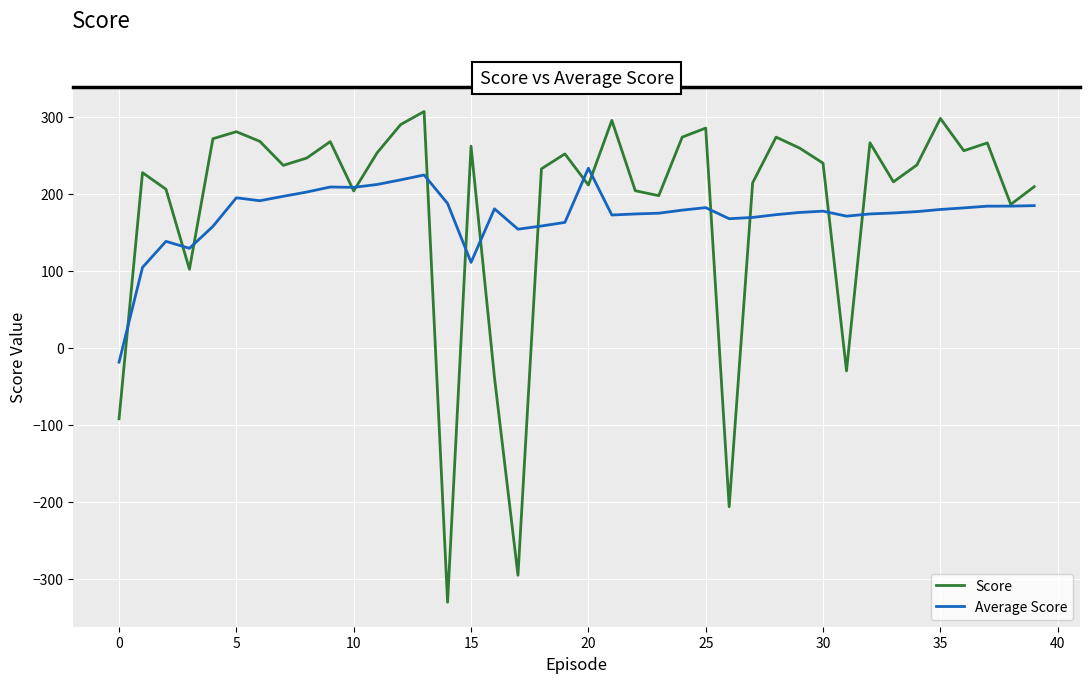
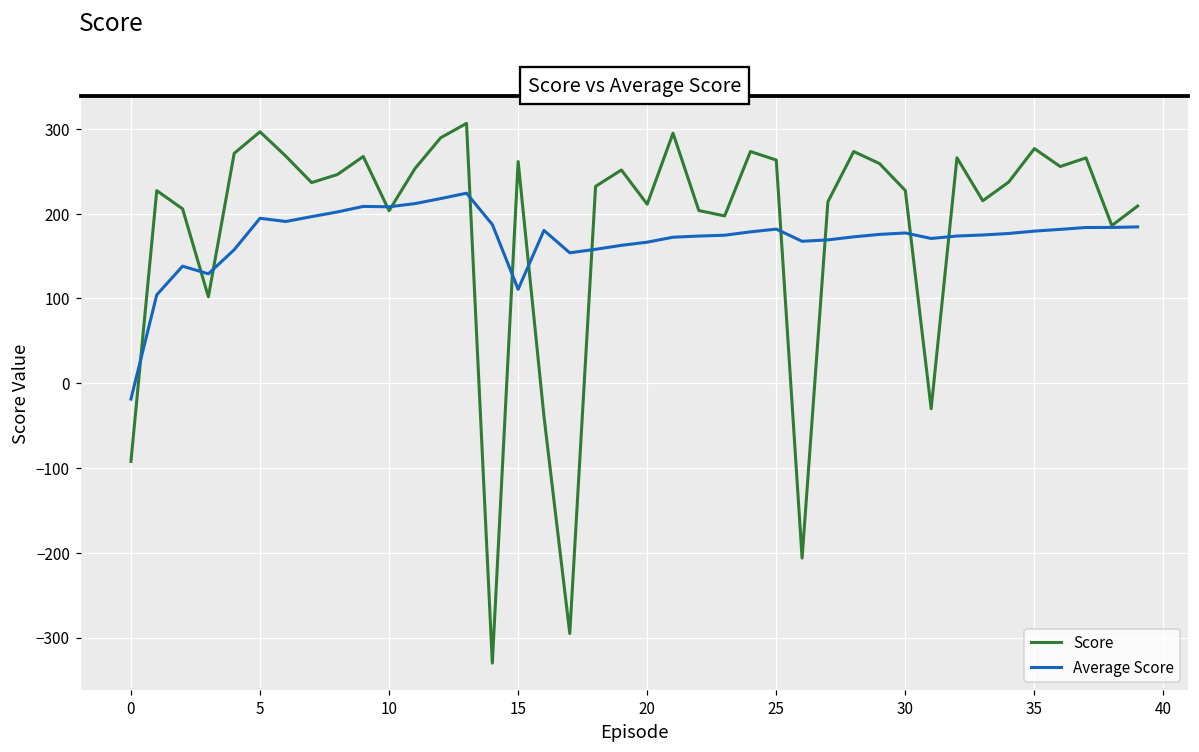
  {
    "Score": {
      "0": -90,
-     "5": 280,
+     "5": 300,
      "10": 200,
      "15": 260,
      "20": 210,
-     "25": 290,
-     "30": 240,
-     "35": 300
+     "25": 260,
+     "30": 230,
+     "35": 280
    },
    "Average Score": {
      "0": -20,
      "5": 190,
      "10": 210,
      "15": 110,
-     "20": 230,
+     "20": 170,
      "25": 180,
      "30": 180,
      "35": 180
    }
  }
